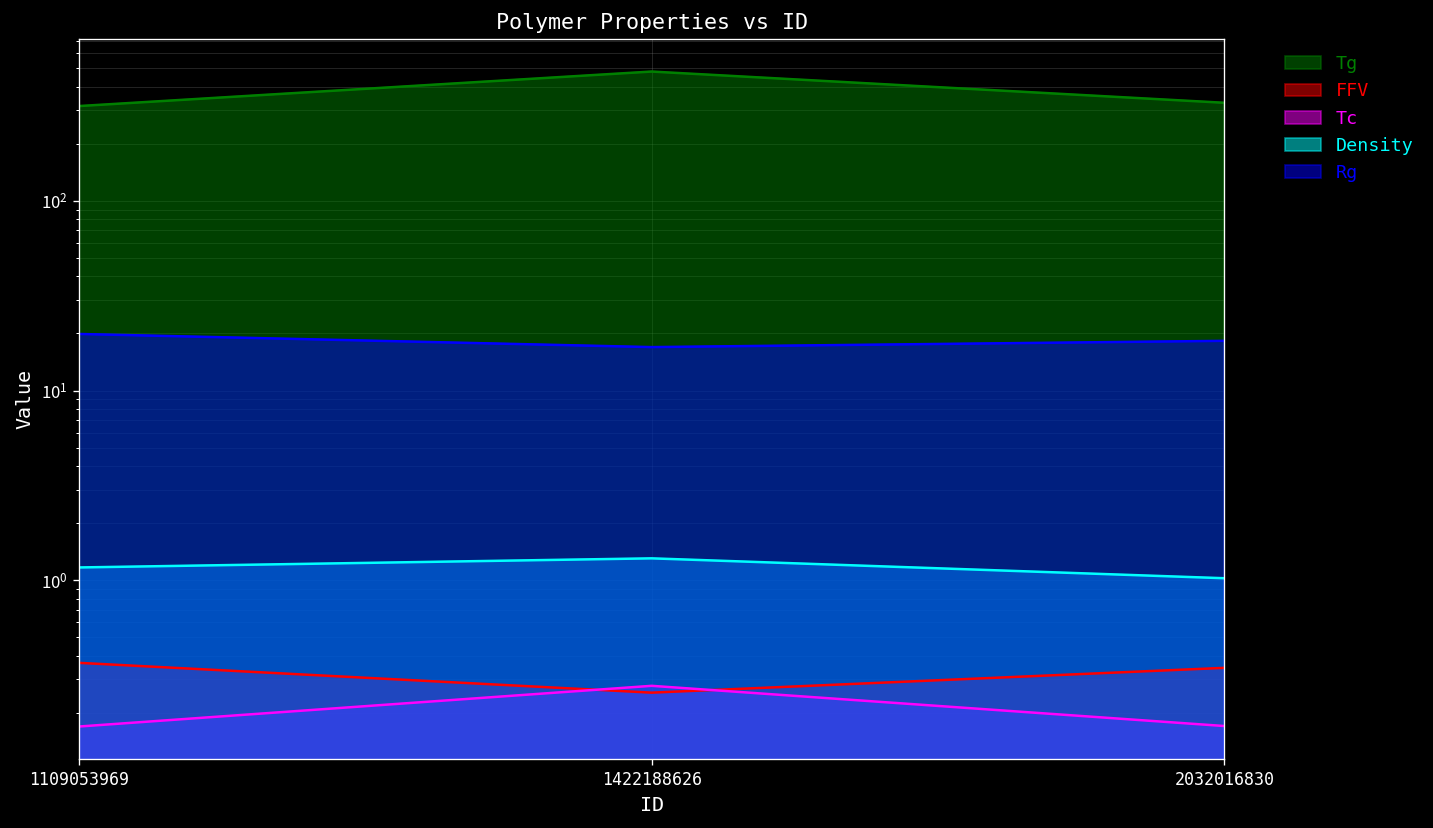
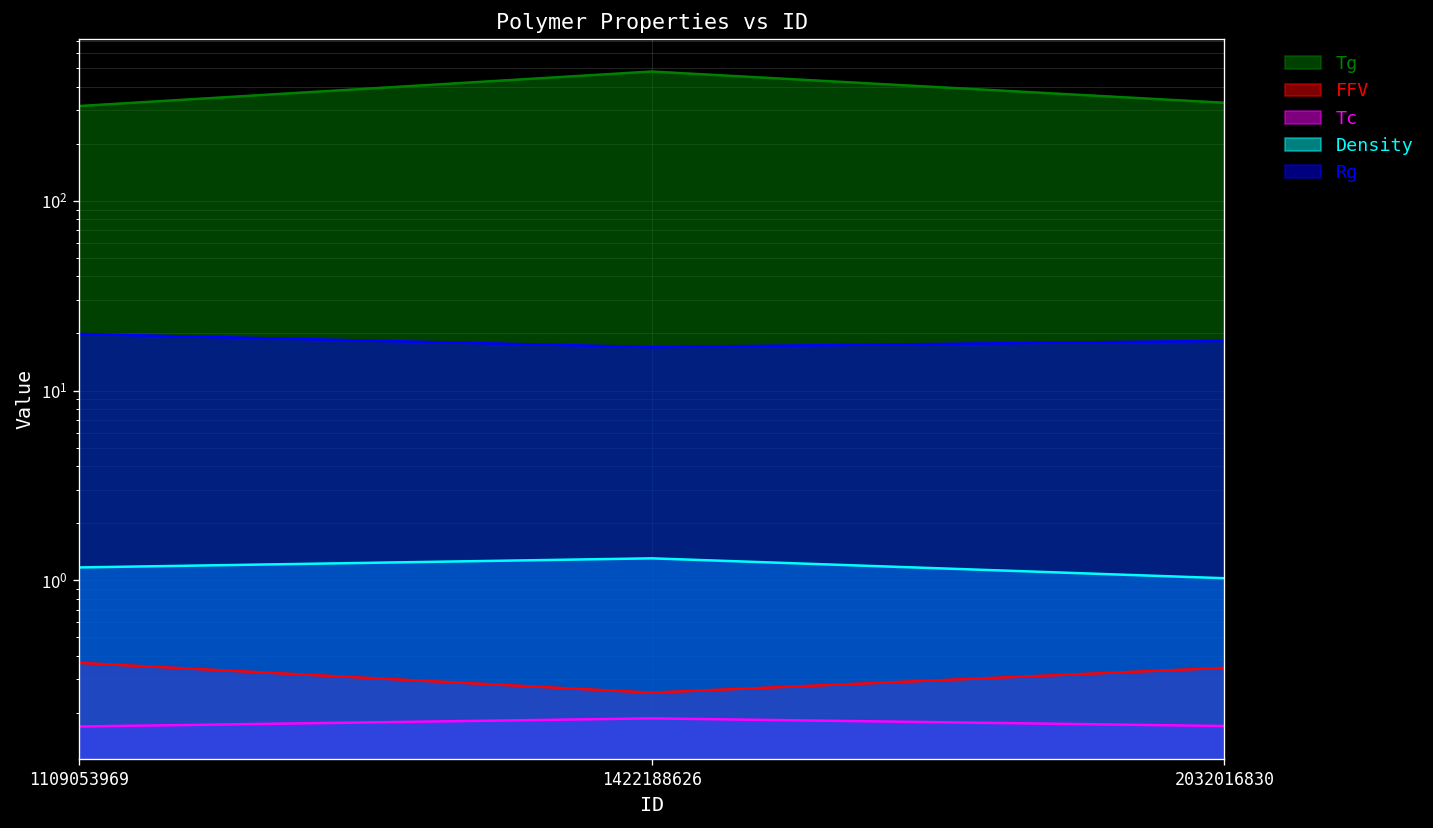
  {
    "Tg": {
      "1109053969": 320,
      "1422188626": 480,
      "2032016830": 330
    },
    "FFV": {
      "1109053969": 0.37,
      "1422188626": 0.26,
      "2032016830": 0.34
    },
    "Tc": {
      "1109053969": 0.17,
-     "1422188626": 0.28,
+     "1422188626": 0.19,
      "2032016830": 0.17
    },
    "Density": {
      "1109053969": 1.2,
      "1422188626": 1.3,
      "2032016830": 1.0
    },
    "Rg": {
      "1109053969": 20,
      "1422188626": 17,
      "2032016830": 18
    }
  }
